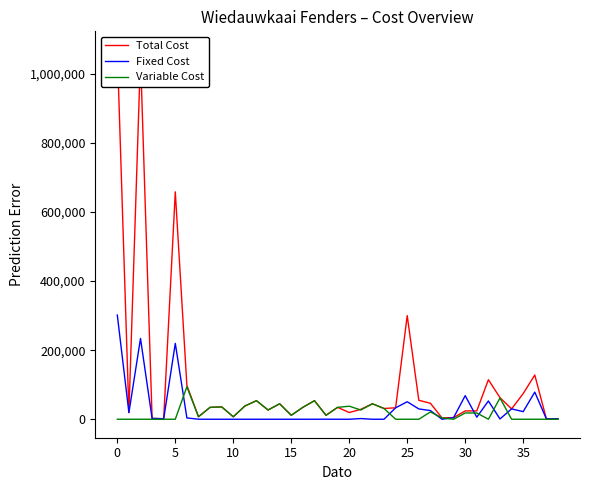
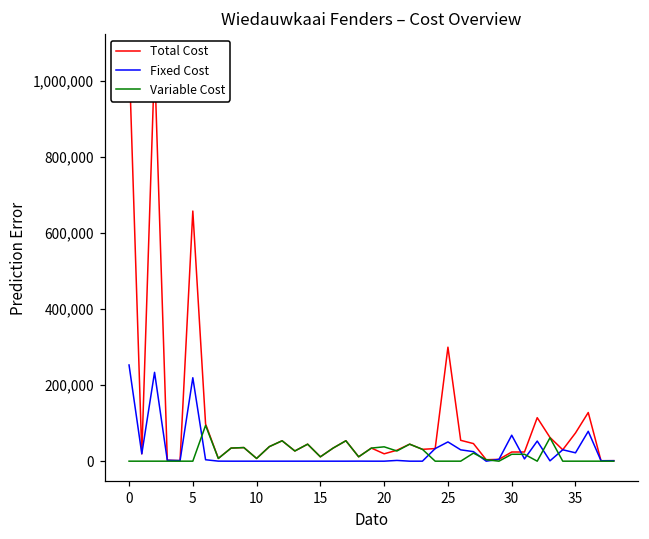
  {
    "Total Cost": {
      "5": "660,000",
      "20": "20,000",
      "25": "300,000",
      "35": "70,000"
    },
    "Fixed Cost": {
-     "0": "300,000",
+     "0": "250,000",
      "5": "220,000",
      "15": "0",
      "20": "0",
      "25": "50,000",
      "30": "70,000",
      "35": "20,000"
    },
    "Variable Cost": {
      "0": "0",
      "5": "0",
      "20": "40,000",
      "25": "0",
      "35": "0"
    }
  }
